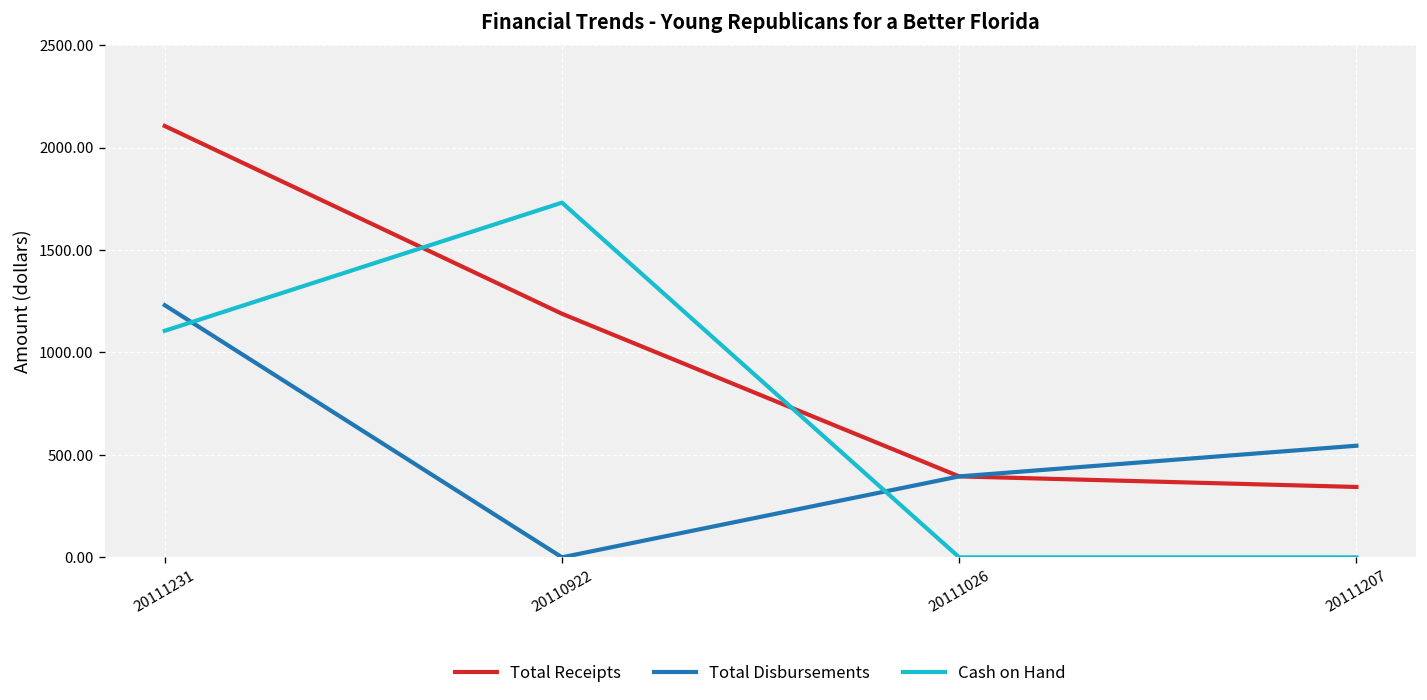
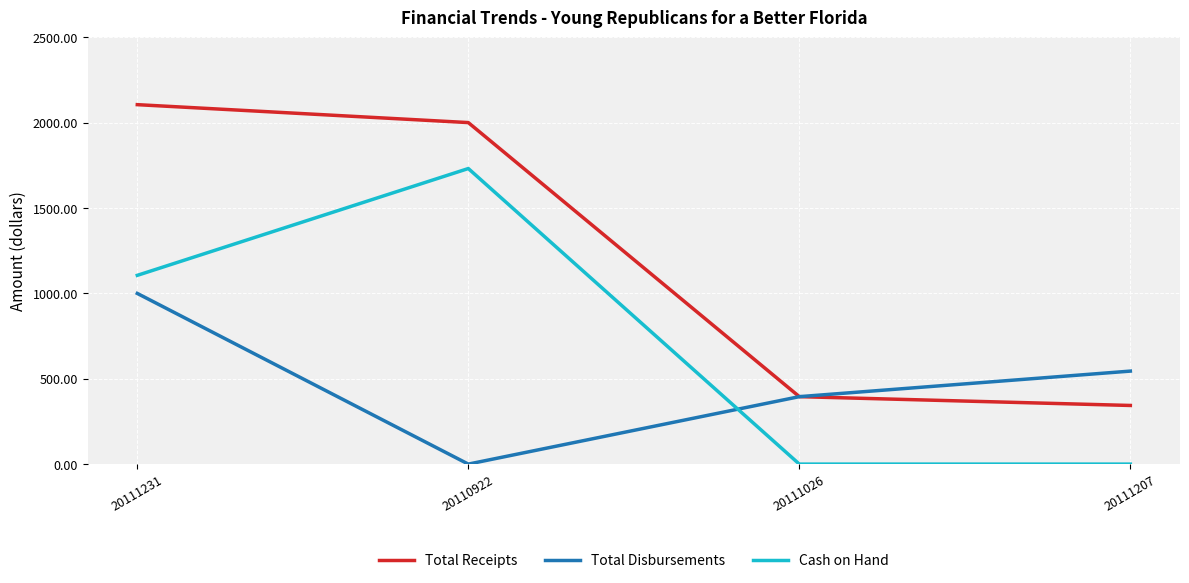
  {
    "Total Receipts": {
      "20111231": 2110,
-     "20110922": 1190,
+     "20110922": 2000,
      "20111207": 340
    },
    "Total Disbursements": {
-     "20111231": 1230,
+     "20111231": 1000,
      "20110922": 0,
      "20111207": 540
    },
    "Cash on Hand": {
      "20111231": 1110,
      "20110922": 1730,
      "20111026": 0,
      "20111207": 0
    }
  }
